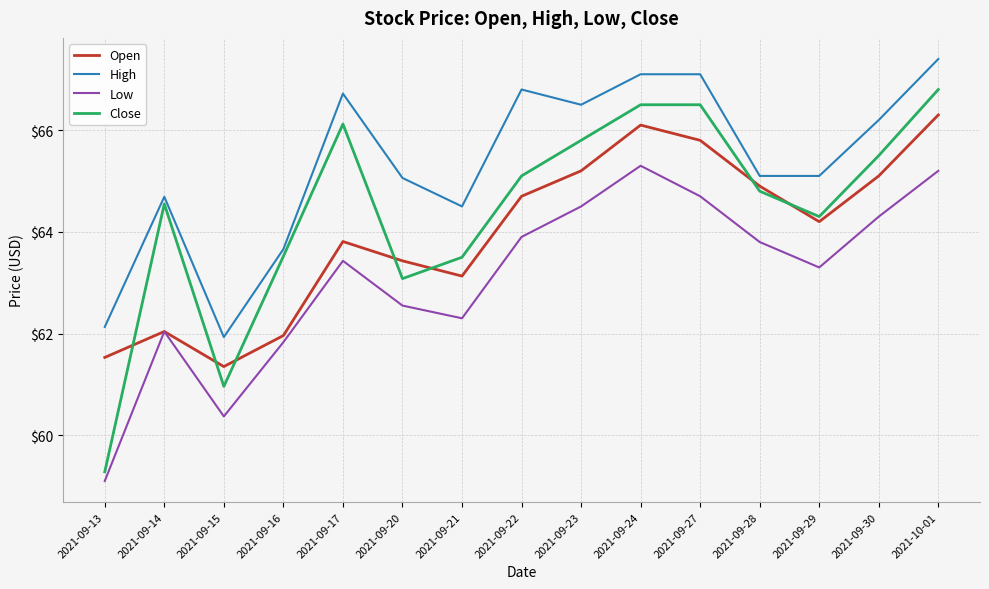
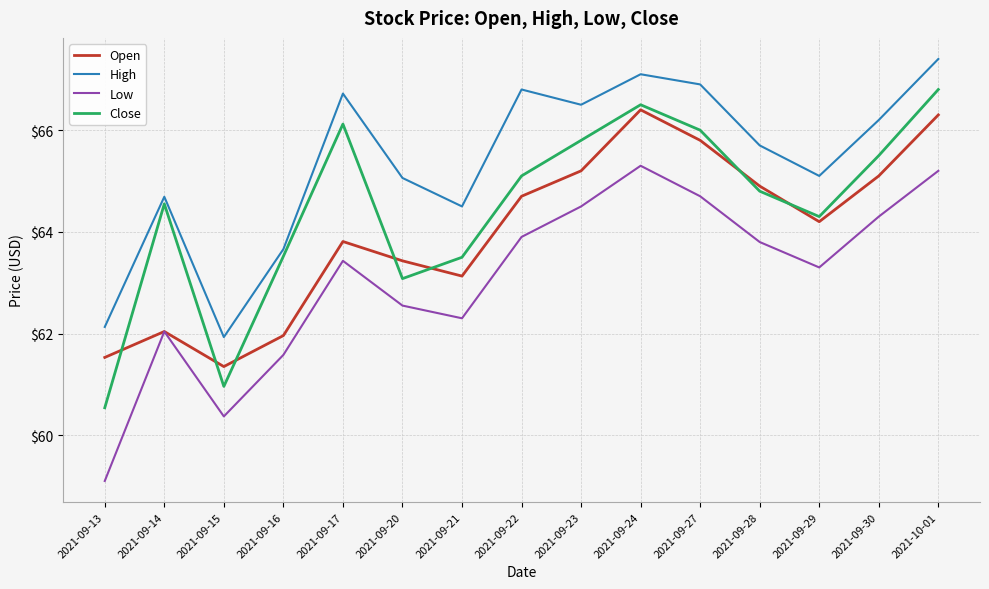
  {
    "Open": {
      "2021-09-13": "$61.5",
      "2021-09-15": "$61.4",
      "2021-09-16": "$62.0",
      "2021-09-17": "$63.8",
      "2021-09-20": "$63.4",
      "2021-09-21": "$63.1",
      "2021-09-22": "$64.7",
      "2021-09-23": "$65.2",
-     "2021-09-24": "$66.1",
+     "2021-09-24": "$66.4",
      "2021-09-27": "$65.8",
      "2021-09-28": "$64.9",
      "2021-09-29": "$64.2",
      "2021-09-30": "$65.1",
      "2021-10-01": "$66.3"
    },
    "High": {
      "2021-09-13": "$62.1",
      "2021-09-14": "$64.7",
      "2021-09-15": "$61.9",
      "2021-09-16": "$63.7",
      "2021-09-17": "$66.7",
      "2021-09-20": "$65.1",
      "2021-09-21": "$64.5",
      "2021-09-22": "$66.8",
      "2021-09-23": "$66.5",
      "2021-09-24": "$67.1",
-     "2021-09-27": "$67.1",
-     "2021-09-28": "$65.1",
+     "2021-09-27": "$66.9",
+     "2021-09-28": "$65.7",
      "2021-09-29": "$65.1",
      "2021-09-30": "$66.2",
      "2021-10-01": "$67.4"
    },
    "Low": {
      "2021-09-13": "$59.1",
      "2021-09-15": "$60.4",
-     "2021-09-16": "$61.8",
+     "2021-09-16": "$61.6",
      "2021-09-17": "$63.4",
      "2021-09-20": "$62.6",
      "2021-09-21": "$62.3",
      "2021-09-22": "$63.9",
      "2021-09-23": "$64.5",
      "2021-09-24": "$65.3",
      "2021-09-27": "$64.7",
      "2021-09-28": "$63.8",
      "2021-09-29": "$63.3",
      "2021-09-30": "$64.3",
      "2021-10-01": "$65.2"
    },
    "Close": {
-     "2021-09-13": "$59.3",
+     "2021-09-13": "$60.5",
      "2021-09-14": "$64.6",
      "2021-09-15": "$61.0",
      "2021-09-16": "$63.5",
      "2021-09-17": "$66.1",
      "2021-09-20": "$63.1",
      "2021-09-21": "$63.5",
      "2021-09-22": "$65.1",
      "2021-09-23": "$65.8",
      "2021-09-24": "$66.5",
-     "2021-09-27": "$66.5",
+     "2021-09-27": "$66.0",
      "2021-09-28": "$64.8",
      "2021-09-29": "$64.3",
      "2021-09-30": "$65.5",
      "2021-10-01": "$66.8"
    }
  }
